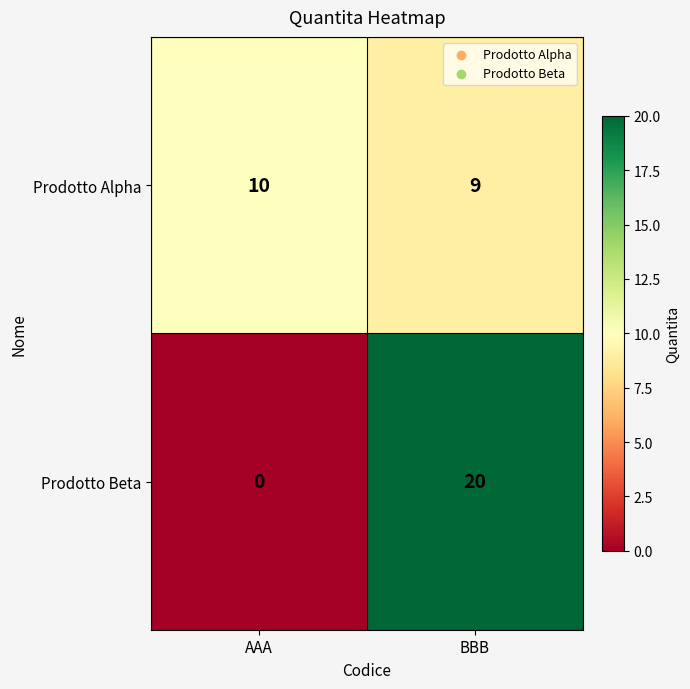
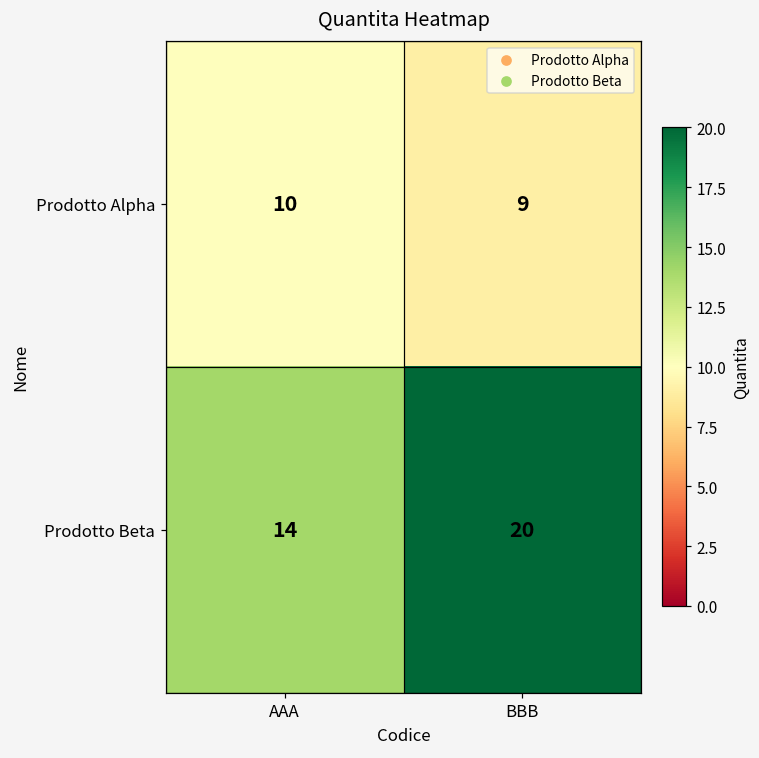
  {
    "Prodotto Alpha": {
      "AAA": 10,
      "BBB": 9
    },
    "Prodotto Beta": {
-     "AAA": 0,
+     "AAA": 14,
      "BBB": 20
    }
  }
